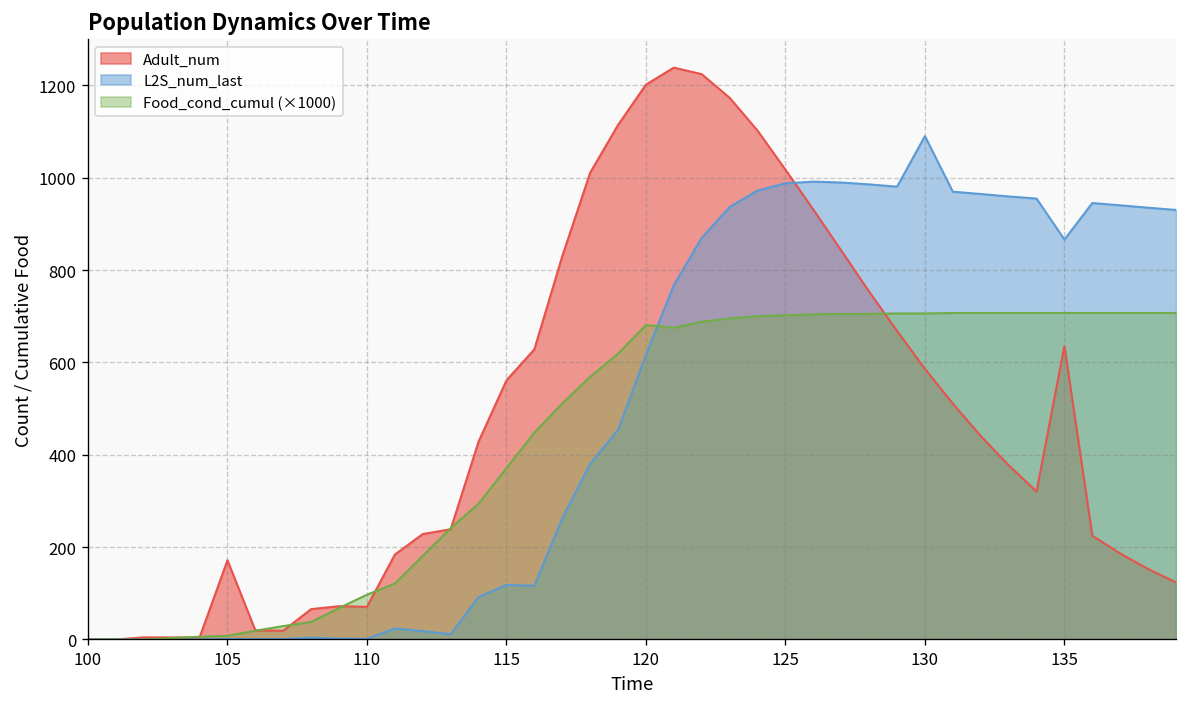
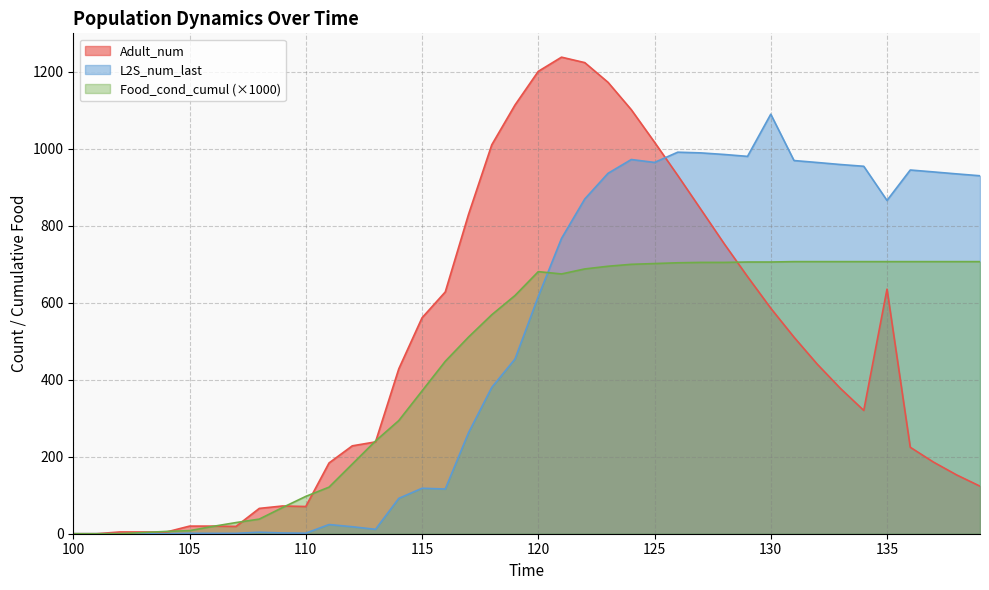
  {
    "Adult_num": {
-     "105": 170,
+     "105": 20,
      "110": 70,
      "115": 560,
      "120": 1200,
      "125": 1020,
      "130": 590,
      "135": 640
    },
    "L2S_num_last": {
      "105": 0,
      "110": 0,
      "115": 120,
      "120": 620,
-     "125": 990,
+     "125": 960,
      "130": 1090,
      "135": 870
    },
    "Food_cond_cumul (×1000)": {
      "105": 10,
      "110": 100,
      "115": 370,
      "120": 680,
      "125": 700,
      "130": 710,
      "135": 710
    }
  }
